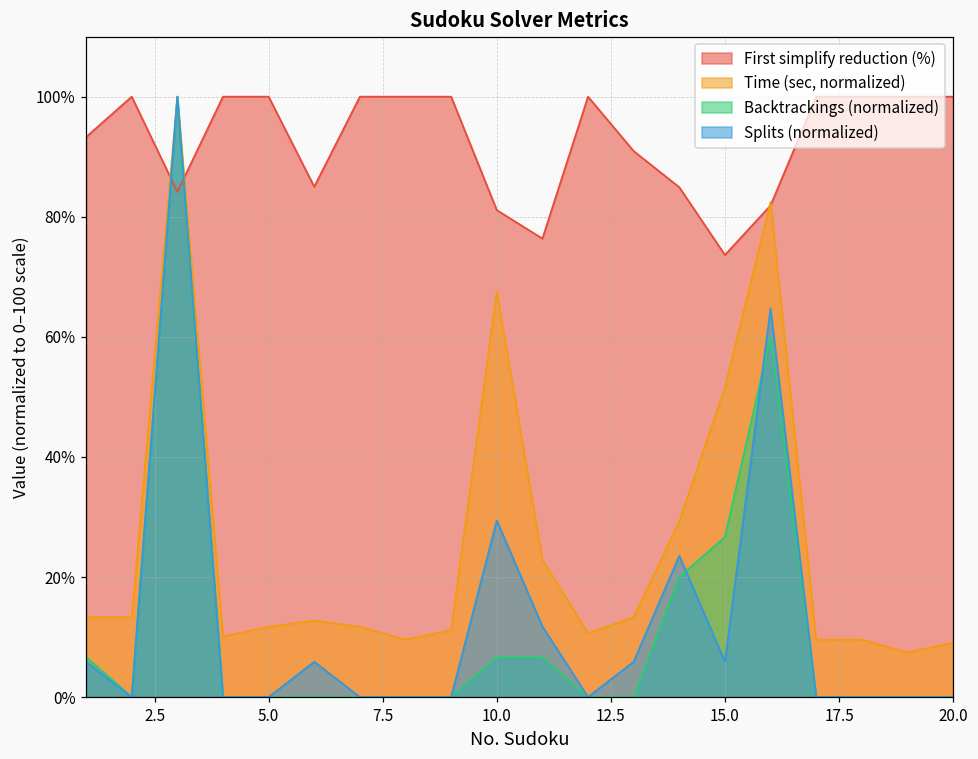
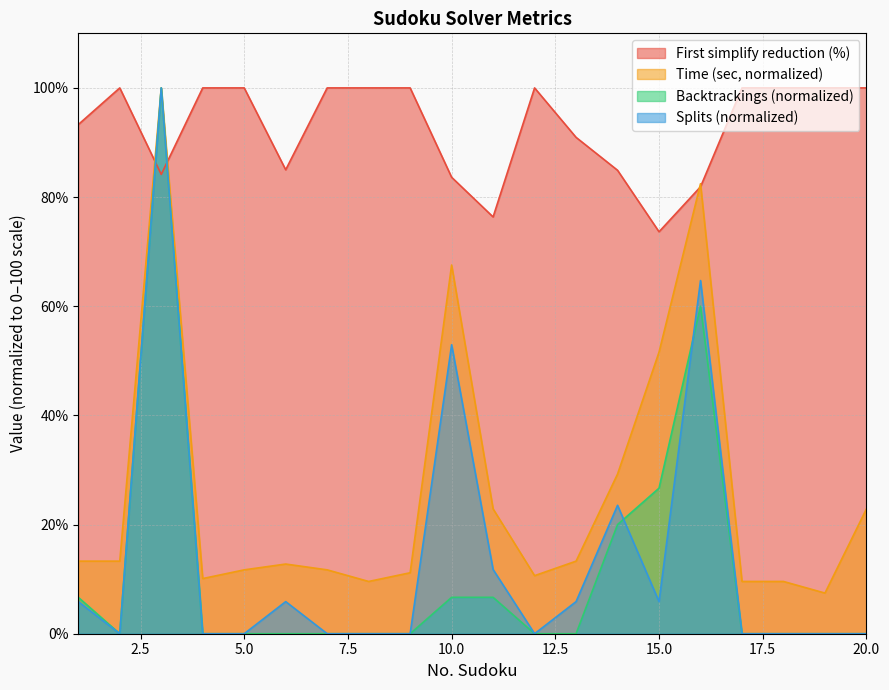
  {
    "First simplify reduction (%)": {
      "5.0": "100%",
-     "10.0": "81%",
+     "10.0": "84%",
      "15.0": "74%",
      "20.0": "100%"
    },
    "Time (sec, normalized)": {
      "5.0": "12%",
      "10.0": "68%",
      "15.0": "52%",
-     "20.0": "9%"
+     "20.0": "23%"
    },
    "Backtrackings (normalized)": {
      "10.0": "7%",
      "15.0": "27%"
    },
    "Splits (normalized)": {
-     "10.0": "29%",
+     "10.0": "53%",
      "15.0": "6%"
    }
  }
